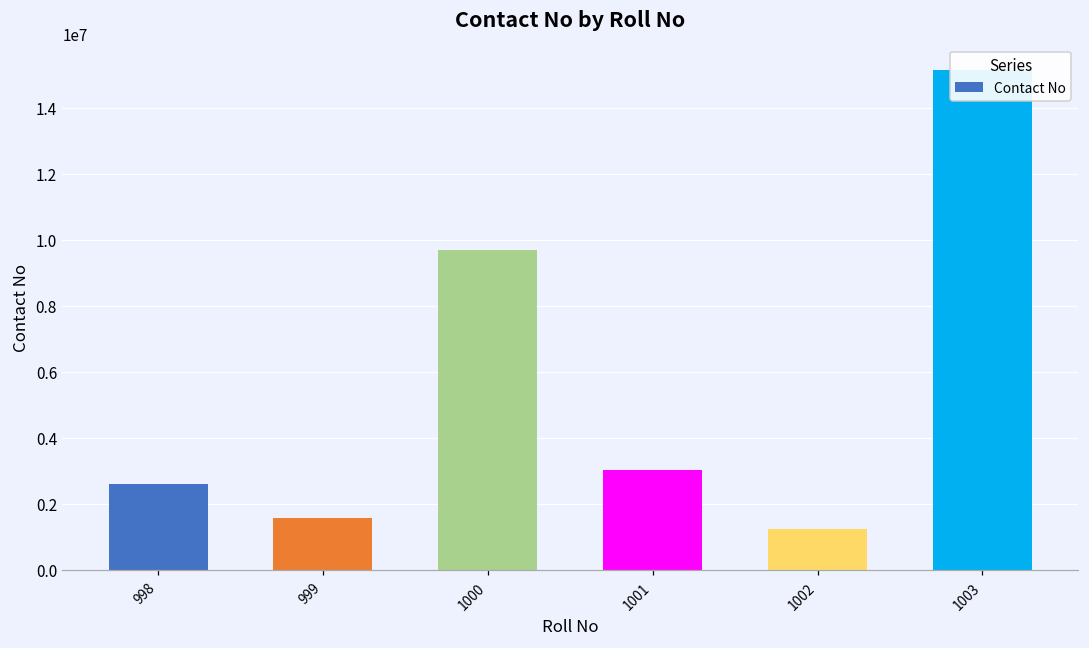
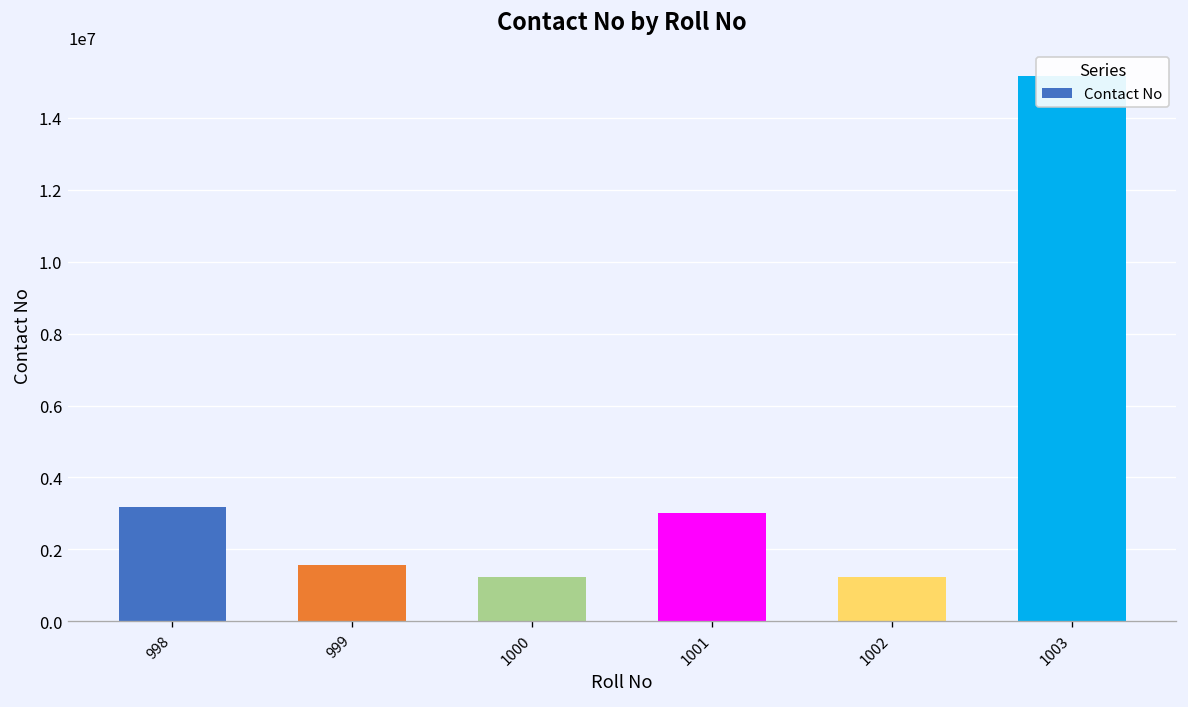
  {
-   "998": 2600000,
+   "998": 3200000,
    "999": 1600000,
-   "1000": 9700000,
+   "1000": 1200000,
    "1001": 3000000,
    "1002": 1200000
  }
